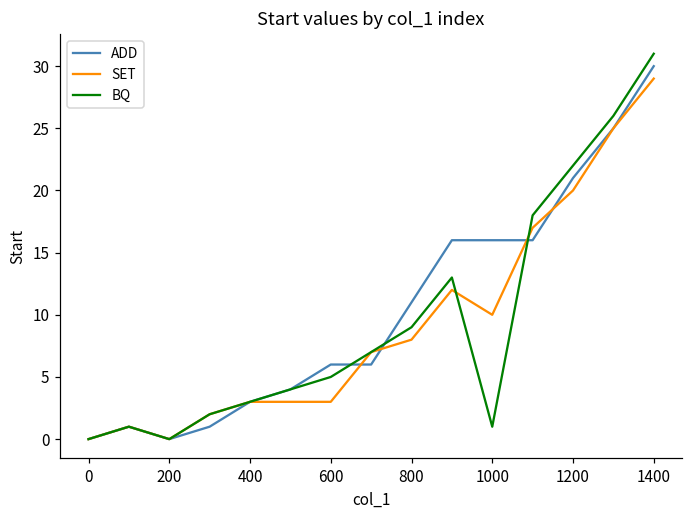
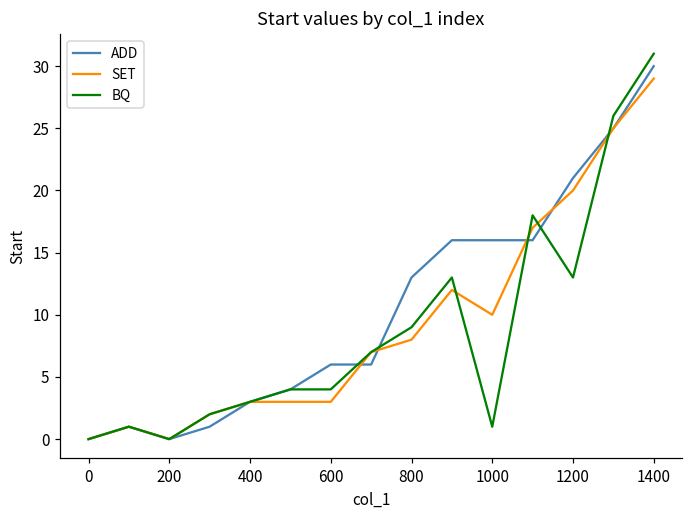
  {
    "ADD": {
      "600": 6,
-     "800": 11,
+     "800": 13,
      "1000": 16,
      "1200": 21,
      "1400": 30
    },
    "SET": {
      "600": 3,
      "800": 8,
      "1000": 10,
      "1200": 20,
      "1400": 29
    },
    "BQ": {
-     "600": 5,
+     "600": 4,
      "800": 9,
      "1000": 1,
-     "1200": 22,
+     "1200": 13,
      "1400": 31
    }
  }
